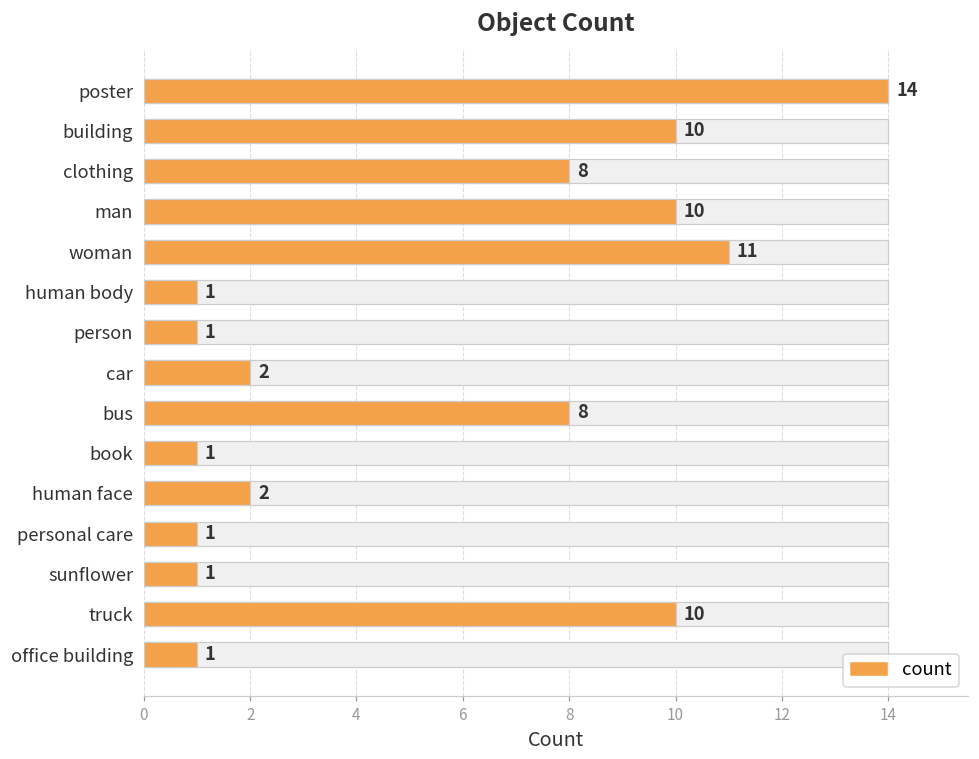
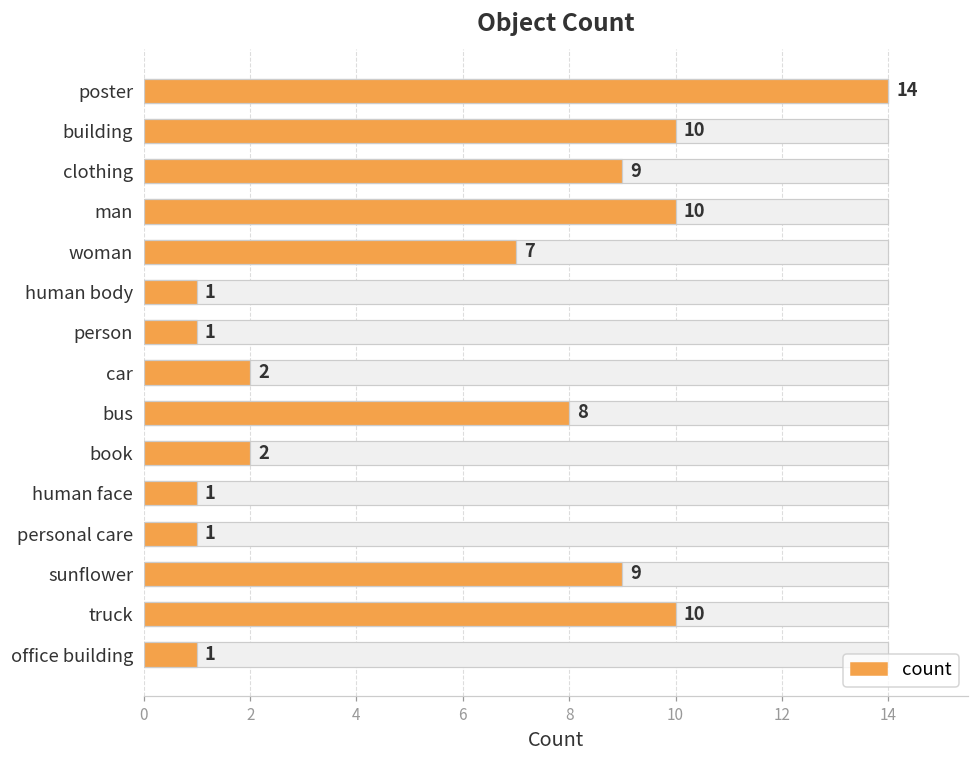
  {
    "count": {
      "poster": 14,
-     "clothing": 8,
-     "woman": 11,
-     "book": 1,
-     "human face": 2,
-     "sunflower": 1
+     "clothing": 9,
+     "woman": 7,
+     "book": 2,
+     "human face": 1,
+     "sunflower": 9
    }
  }
